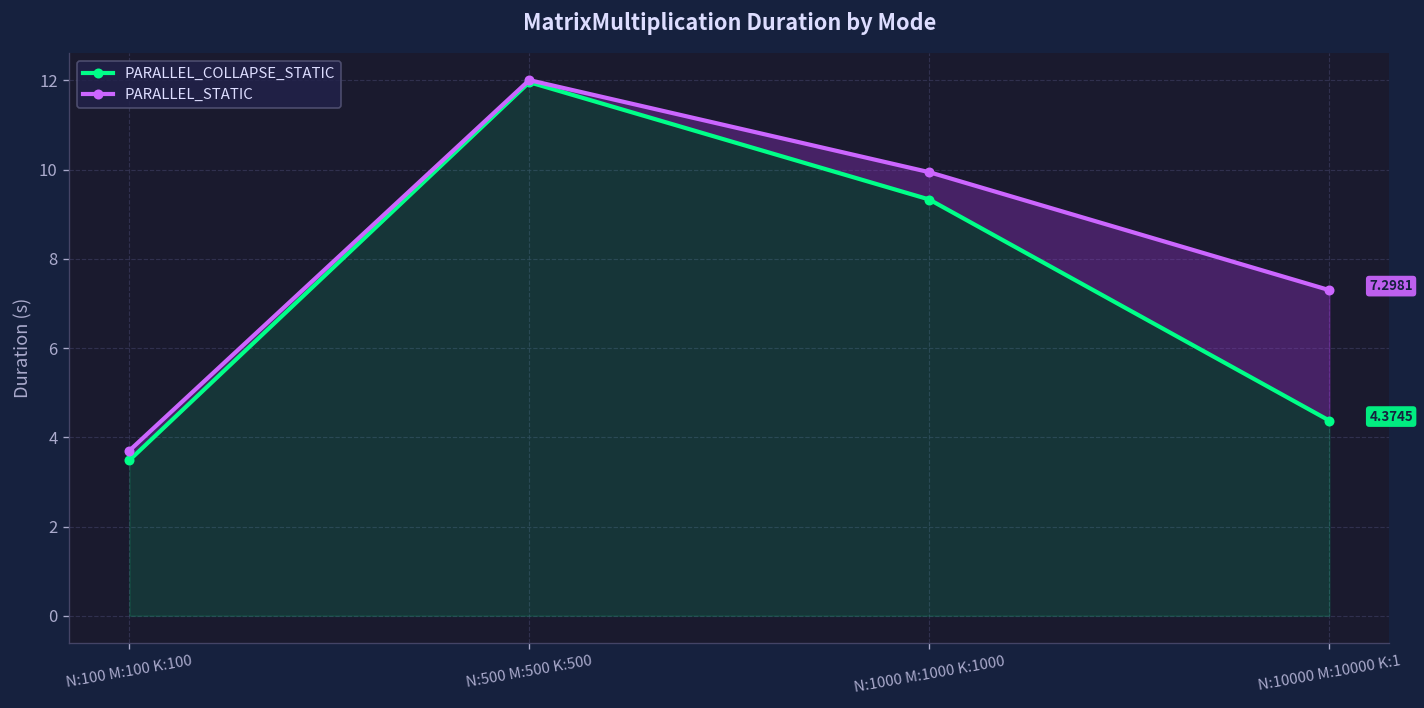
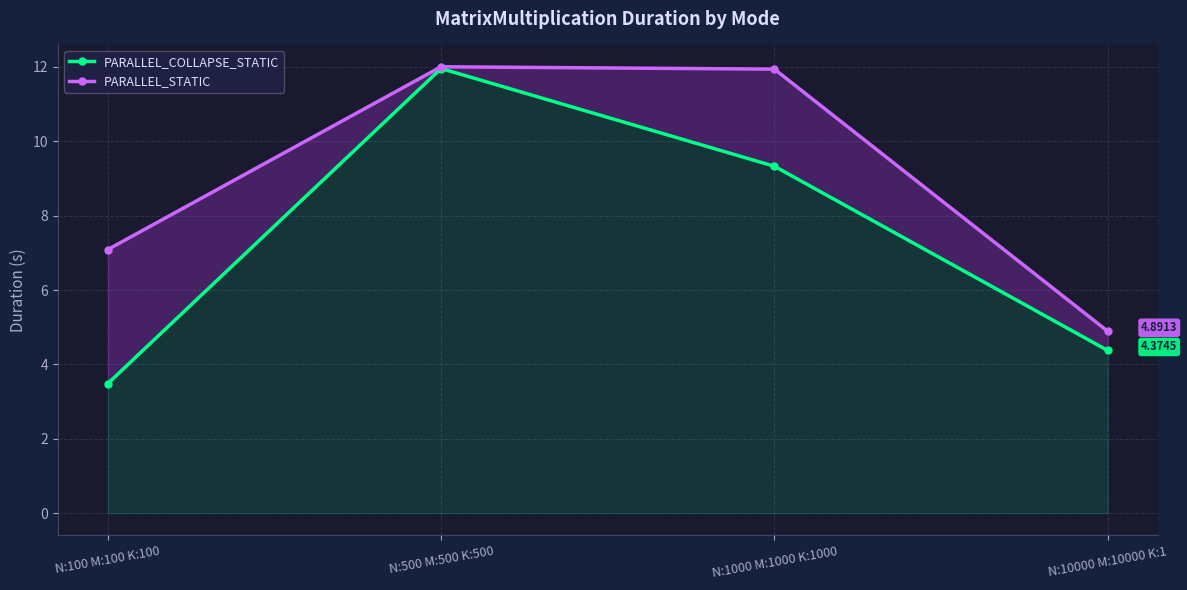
  {
    "PARALLEL_COLLAPSE_STATIC": {
      "N:100 M:100 K:100": 3.5,
      "N:1000 M:1000 K:1000": 9.3,
      "N:10000 M:10000 K:1": 4.4
    },
    "PARALLEL_STATIC": {
-     "N:100 M:100 K:100": 3.7,
-     "N:1000 M:1000 K:1000": 9.9,
-     "N:10000 M:10000 K:1": 7.2981
+     "N:100 M:100 K:100": 7.1,
+     "N:1000 M:1000 K:1000": 11.9,
+     "N:10000 M:10000 K:1": 4.8913
    }
  }
